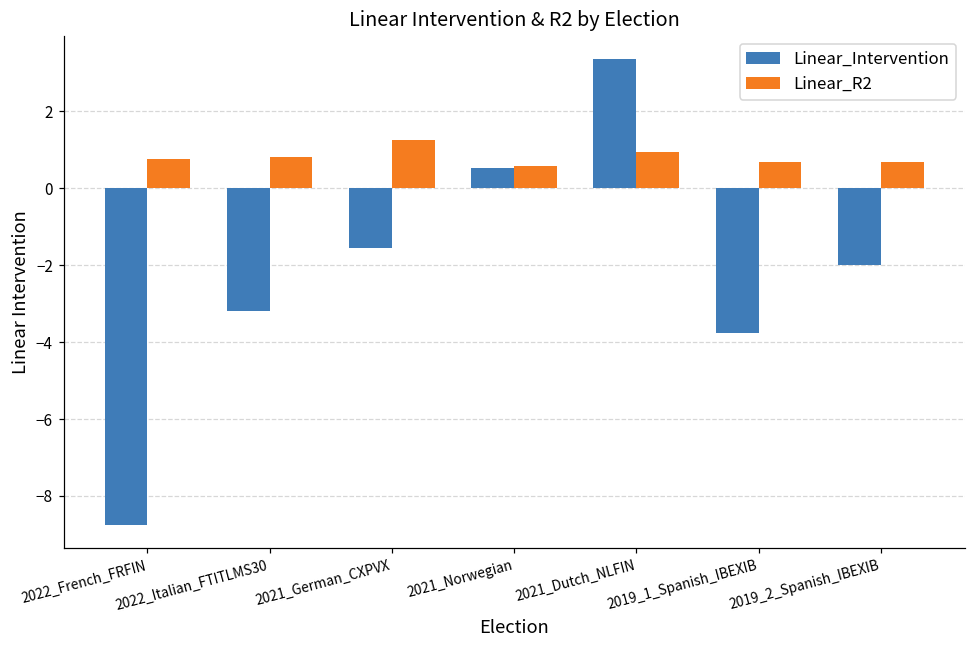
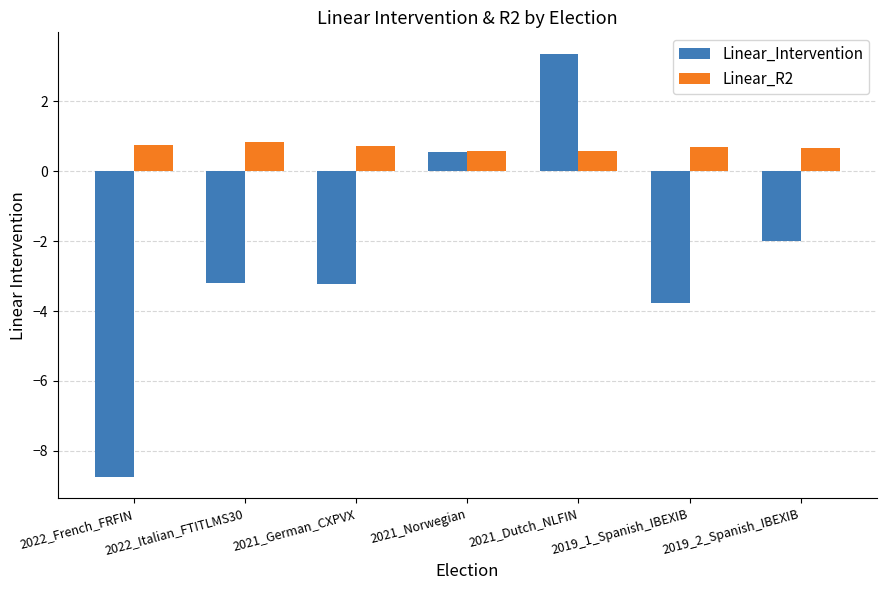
  {
    "Linear_Intervention": {
      "2022_French_FRFIN": -8.7,
      "2022_Italian_FTITLMS30": -3.2,
-     "2021_German_CXPVX": -1.5,
+     "2021_German_CXPVX": -3.2,
      "2021_Norwegian": 0.5,
      "2021_Dutch_NLFIN": 3.4,
      "2019_1_Spanish_IBEXIB": -3.8,
      "2019_2_Spanish_IBEXIB": -2.0
    },
    "Linear_R2": {
      "2022_French_FRFIN": 0.8,
      "2022_Italian_FTITLMS30": 0.8,
-     "2021_German_CXPVX": 1.3,
+     "2021_German_CXPVX": 0.7,
      "2021_Norwegian": 0.6,
-     "2021_Dutch_NLFIN": 0.9,
+     "2021_Dutch_NLFIN": 0.6,
      "2019_1_Spanish_IBEXIB": 0.7,
      "2019_2_Spanish_IBEXIB": 0.7
    }
  }
